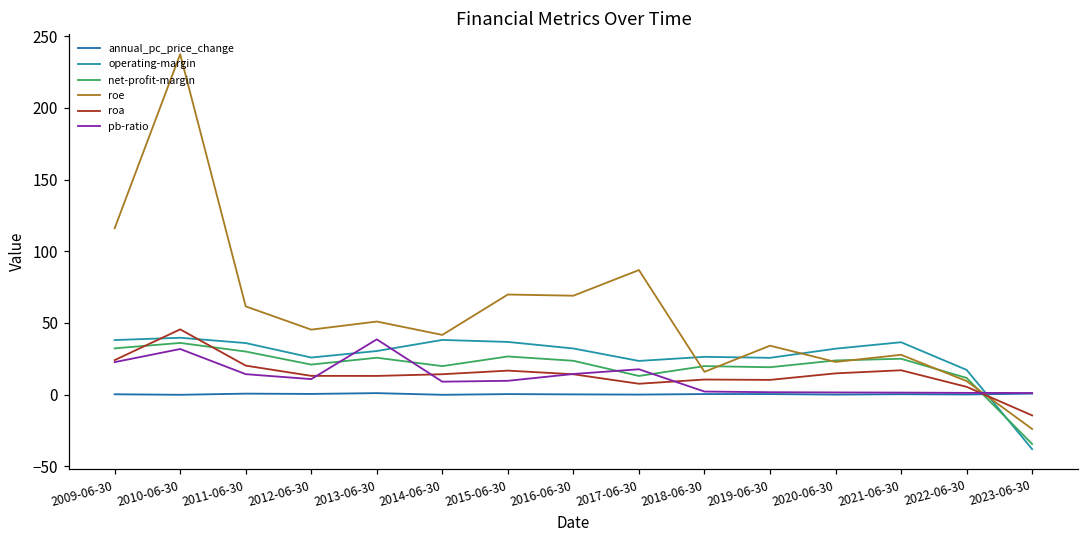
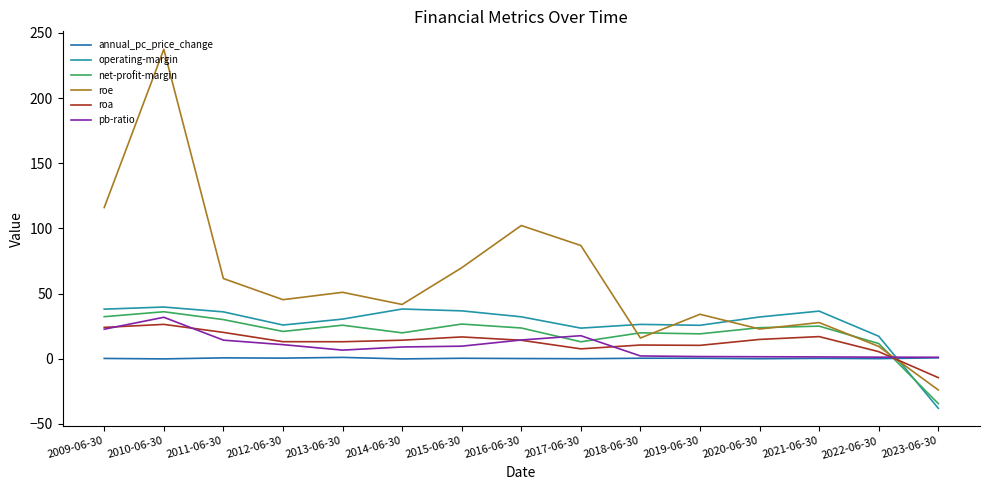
  {
    "net-profit-margin": {
      "2009-06-30": 32,
      "2010-06-30": 36,
      "2011-06-30": 30,
      "2012-06-30": 21,
      "2013-06-30": 26,
      "2014-06-30": 20,
      "2015-06-30": 27,
      "2016-06-30": 24,
      "2017-06-30": 13,
      "2018-06-30": 20,
      "2019-06-30": 19,
      "2021-06-30": 25,
      "2022-06-30": 12,
      "2023-06-30": -34
    },
    "roe": {
      "2009-06-30": 116,
      "2010-06-30": 237,
      "2011-06-30": 62,
      "2012-06-30": 45,
      "2013-06-30": 51,
      "2014-06-30": 42,
      "2015-06-30": 70,
-     "2016-06-30": 69,
+     "2016-06-30": 102,
      "2017-06-30": 87,
      "2018-06-30": 16,
      "2019-06-30": 34,
      "2021-06-30": 28,
      "2022-06-30": 9,
      "2023-06-30": -24
    },
    "roa": {
-     "2010-06-30": 46,
+     "2010-06-30": 26,
      "2011-06-30": 20,
      "2012-06-30": 13,
      "2013-06-30": 13,
      "2014-06-30": 14,
      "2015-06-30": 17,
      "2017-06-30": 8,
      "2018-06-30": 11,
      "2019-06-30": 10,
      "2020-06-30": 15,
      "2021-06-30": 17,
      "2022-06-30": 5,
      "2023-06-30": -15
    },
    "pb-ratio": {
      "2010-06-30": 32,
      "2011-06-30": 14,
      "2012-06-30": 11,
-     "2013-06-30": 39,
+     "2013-06-30": 7,
      "2014-06-30": 9,
      "2015-06-30": 10,
      "2017-06-30": 18
    }
  }
